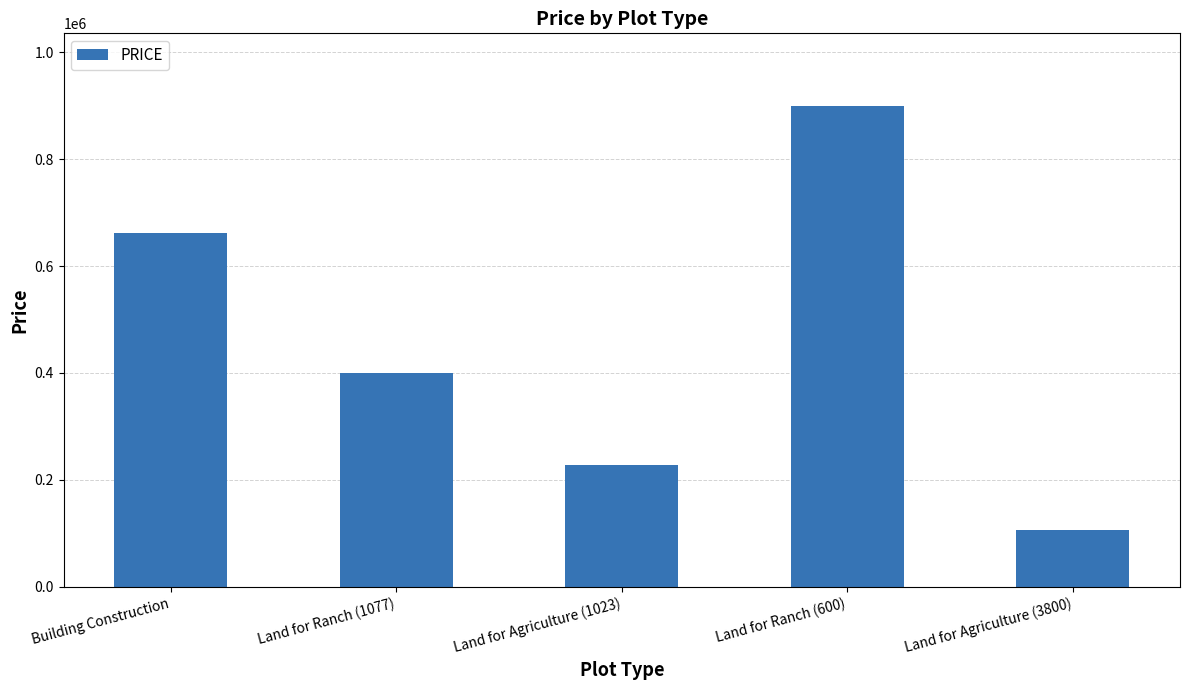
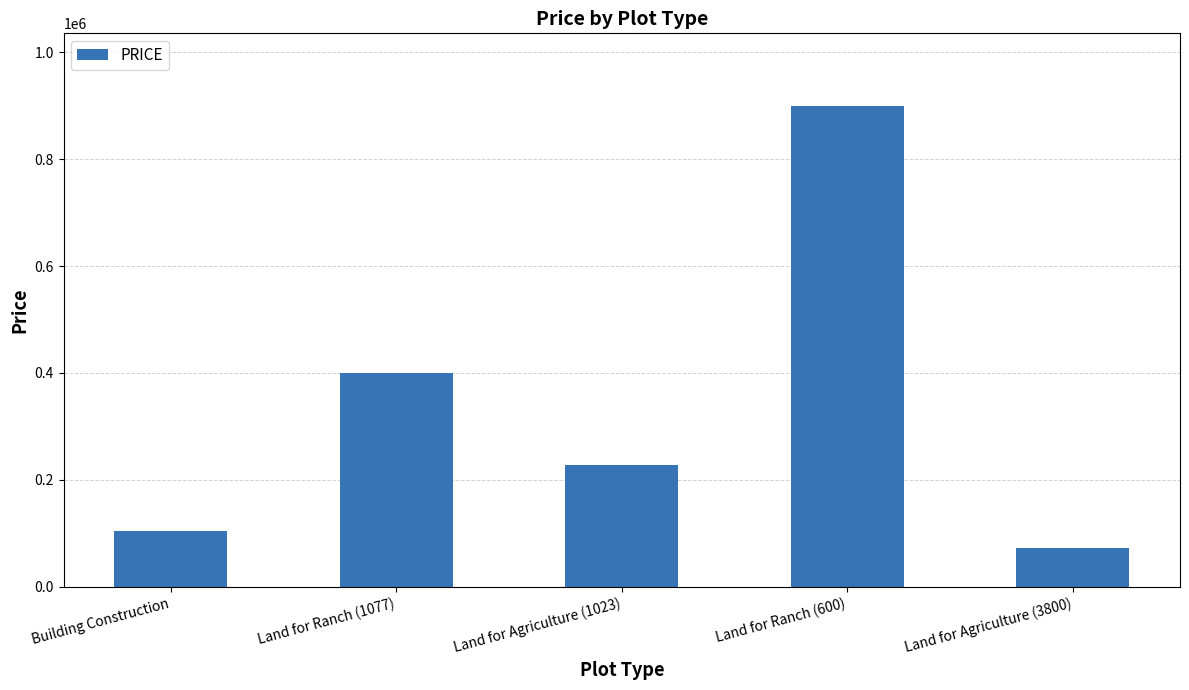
  {
-   "Building Construction": 660000,
+   "Building Construction": 110000,
    "Land for Ranch (1077)": 400000,
    "Land for Agriculture (1023)": 230000,
    "Land for Ranch (600)": 900000,
-   "Land for Agriculture (3800)": 110000
+   "Land for Agriculture (3800)": 70000
  }
